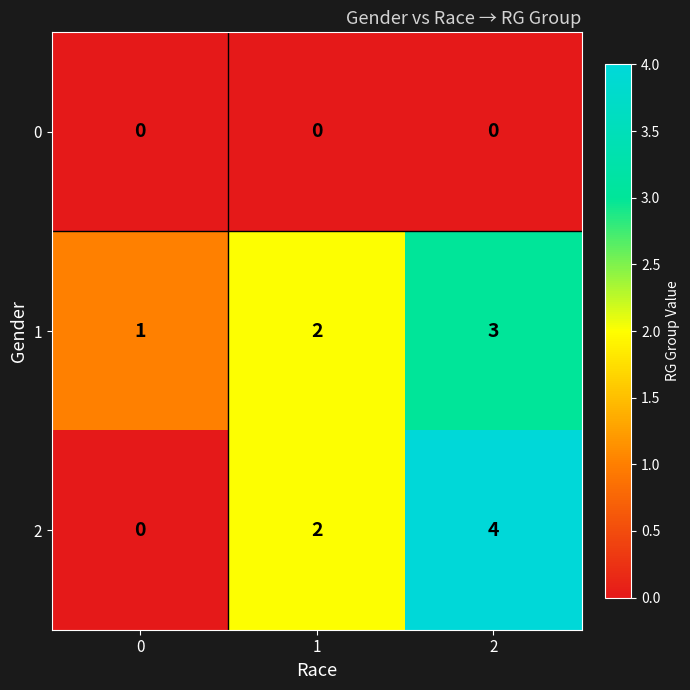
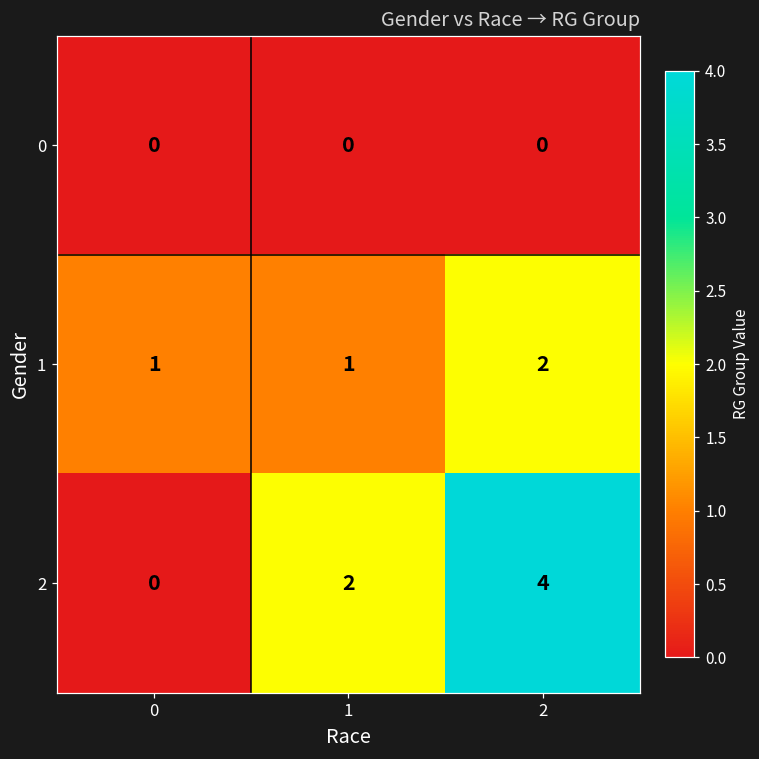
  {
    "0": {
      "0": 0,
      "1": 0,
      "2": 0
    },
    "1": {
      "0": 1,
-     "1": 2,
-     "2": 3
+     "1": 1,
+     "2": 2
    },
    "2": {
      "0": 0,
      "1": 2,
      "2": 4
    }
  }
